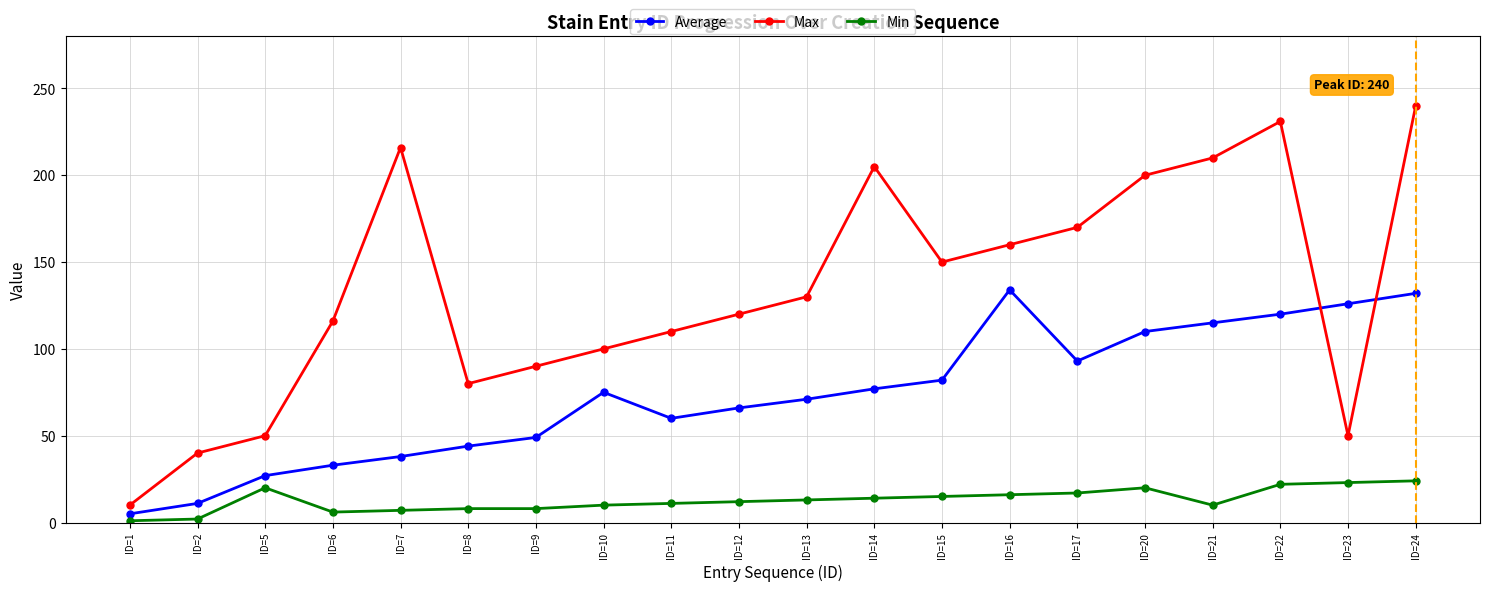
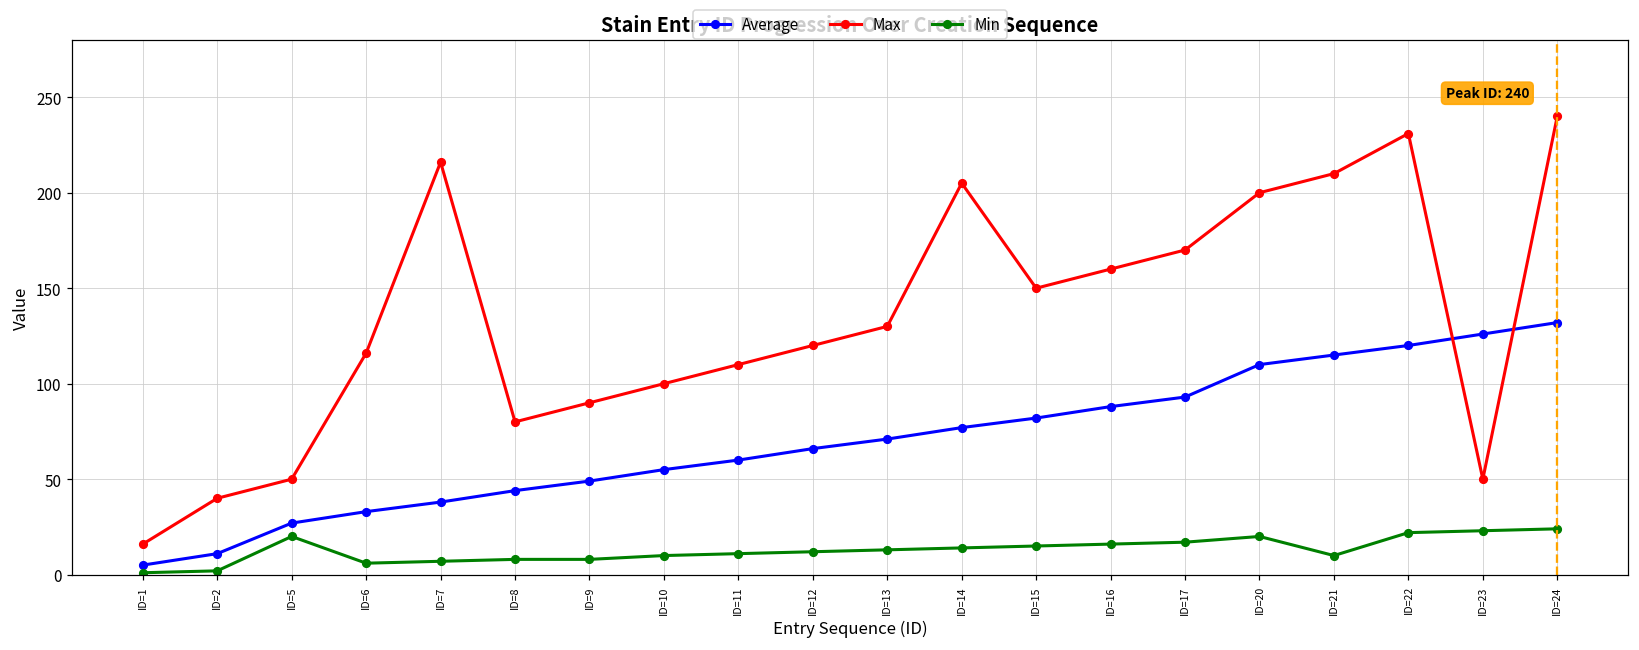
  {
    "Average": {
      "ID=1": 5,
      "ID=2": 11,
      "ID=5": 27,
      "ID=6": 33,
      "ID=7": 38,
      "ID=8": 44,
      "ID=9": 49,
-     "ID=10": 75,
+     "ID=10": 55,
      "ID=11": 60,
      "ID=12": 66,
      "ID=13": 71,
      "ID=14": 77,
      "ID=15": 82,
-     "ID=16": 134,
+     "ID=16": 88,
      "ID=17": 93,
      "ID=20": 110,
      "ID=21": 115,
      "ID=22": 120,
      "ID=23": 126,
      "ID=24": 132
    },
    "Max": {
-     "ID=1": 10,
+     "ID=1": 16,
      "ID=2": 40,
      "ID=5": 50,
      "ID=6": 116,
      "ID=7": 216,
      "ID=8": 80,
      "ID=9": 90,
      "ID=10": 100,
      "ID=11": 110,
      "ID=12": 120,
      "ID=13": 130,
      "ID=14": 205,
      "ID=15": 150,
      "ID=16": 160,
      "ID=17": 170,
      "ID=20": 200,
      "ID=21": 210,
      "ID=22": 231,
      "ID=23": 50,
      "ID=24": 240
    },
    "Min": {
      "ID=1": 1,
      "ID=2": 2,
      "ID=5": 20,
      "ID=6": 6,
      "ID=7": 7,
      "ID=8": 8,
      "ID=9": 8,
      "ID=10": 10,
      "ID=11": 11,
      "ID=12": 12,
      "ID=13": 13,
      "ID=14": 14,
      "ID=15": 15,
      "ID=16": 16,
      "ID=17": 17,
      "ID=20": 20,
      "ID=21": 10,
      "ID=22": 22,
      "ID=23": 23,
      "ID=24": 24
    }
  }
